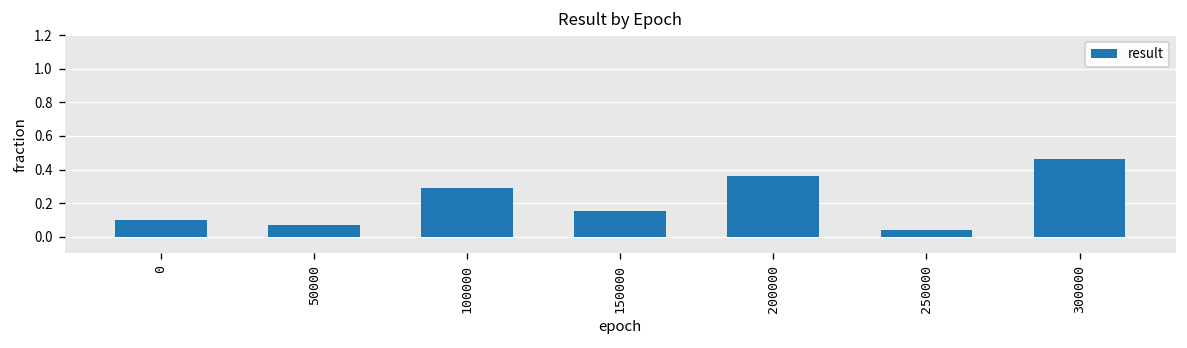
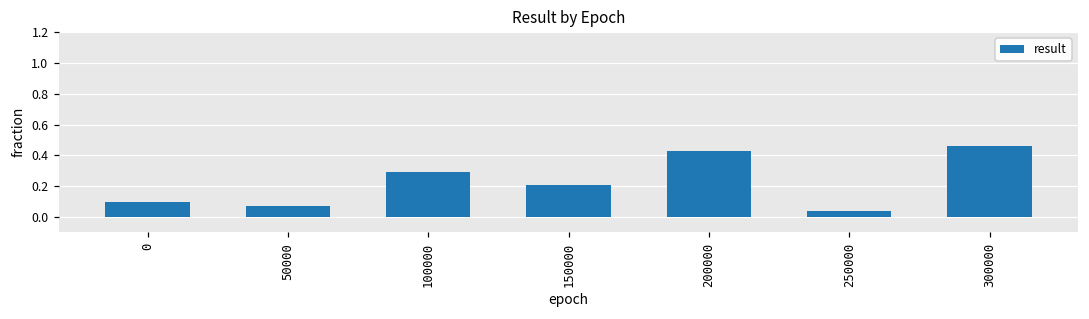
  {
    "0": 0.10,
    "50000": 0.07,
    "100000": 0.29,
-   "150000": 0.15,
-   "200000": 0.36,
+   "150000": 0.21,
+   "200000": 0.43,
    "250000": 0.04,
    "300000": 0.46
  }
